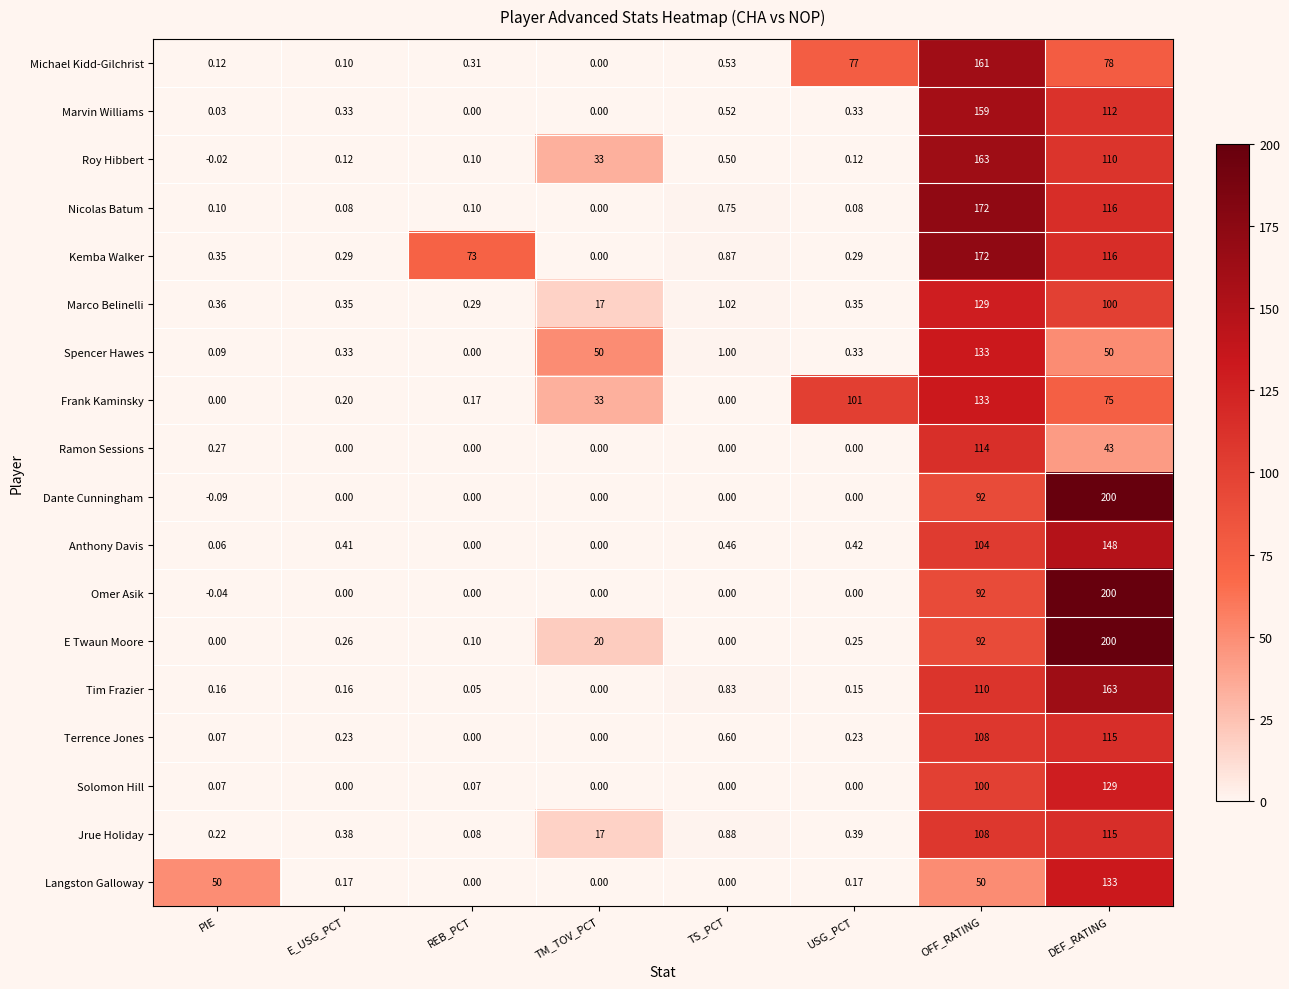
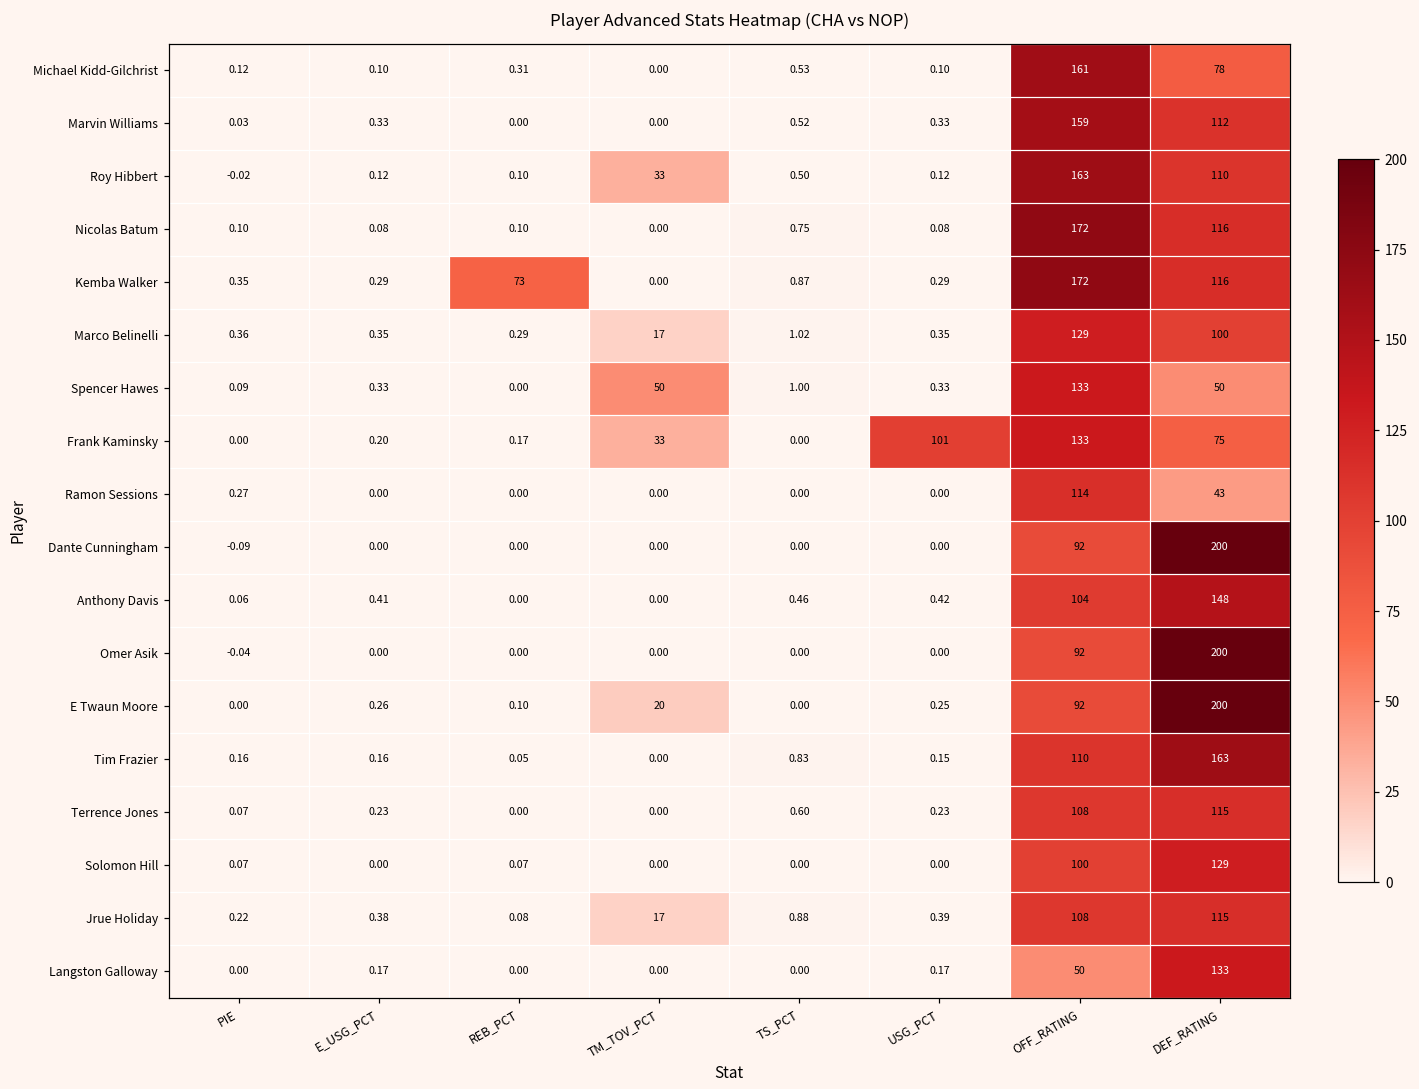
  {
    "Michael Kidd-Gilchrist": {
      "PIE": 0.12,
      "E_USG_PCT": 0.10,
      "REB_PCT": 0.31,
      "TM_TOV_PCT": 0.00,
      "TS_PCT": 0.53,
-     "USG_PCT": 77,
+     "USG_PCT": 0.10,
      "OFF_RATING": 161,
      "DEF_RATING": 78
    },
    "Marvin Williams": {
      "PIE": 0.03,
      "E_USG_PCT": 0.33,
      "REB_PCT": 0.00,
      "TM_TOV_PCT": 0.00,
      "TS_PCT": 0.52,
      "USG_PCT": 0.33,
      "OFF_RATING": 159,
      "DEF_RATING": 112
    },
    "Roy Hibbert": {
      "PIE": -0.02,
      "E_USG_PCT": 0.12,
      "REB_PCT": 0.10,
      "TM_TOV_PCT": 33,
      "TS_PCT": 0.50,
      "USG_PCT": 0.12,
      "OFF_RATING": 163,
      "DEF_RATING": 110
    },
    "Nicolas Batum": {
      "PIE": 0.10,
      "E_USG_PCT": 0.08,
      "REB_PCT": 0.10,
      "TM_TOV_PCT": 0.00,
      "TS_PCT": 0.75,
      "USG_PCT": 0.08,
      "OFF_RATING": 172,
      "DEF_RATING": 116
    },
    "Kemba Walker": {
      "PIE": 0.35,
      "E_USG_PCT": 0.29,
      "REB_PCT": 73,
      "TM_TOV_PCT": 0.00,
      "TS_PCT": 0.87,
      "USG_PCT": 0.29,
      "OFF_RATING": 172,
      "DEF_RATING": 116
    },
    "Marco Belinelli": {
      "PIE": 0.36,
      "E_USG_PCT": 0.35,
      "REB_PCT": 0.29,
      "TM_TOV_PCT": 17,
      "TS_PCT": 1.02,
      "USG_PCT": 0.35,
      "OFF_RATING": 129,
      "DEF_RATING": 100
    },
    "Spencer Hawes": {
      "PIE": 0.09,
      "E_USG_PCT": 0.33,
      "REB_PCT": 0.00,
      "TM_TOV_PCT": 50,
      "TS_PCT": 1.00,
      "USG_PCT": 0.33,
      "OFF_RATING": 133,
      "DEF_RATING": 50
    },
    "Frank Kaminsky": {
      "PIE": 0.00,
      "E_USG_PCT": 0.20,
      "REB_PCT": 0.17,
      "TM_TOV_PCT": 33,
      "TS_PCT": 0.00,
      "USG_PCT": 101,
      "OFF_RATING": 133,
      "DEF_RATING": 75
    },
    "Ramon Sessions": {
      "PIE": 0.27,
      "E_USG_PCT": 0.00,
      "REB_PCT": 0.00,
      "TM_TOV_PCT": 0.00,
      "TS_PCT": 0.00,
      "USG_PCT": 0.00,
      "OFF_RATING": 114,
      "DEF_RATING": 43
    },
    "Dante Cunningham": {
      "PIE": -0.09,
      "E_USG_PCT": 0.00,
      "REB_PCT": 0.00,
      "TM_TOV_PCT": 0.00,
      "TS_PCT": 0.00,
      "USG_PCT": 0.00,
      "OFF_RATING": 92,
      "DEF_RATING": 200
    },
    "Anthony Davis": {
      "PIE": 0.06,
      "E_USG_PCT": 0.41,
      "REB_PCT": 0.00,
      "TM_TOV_PCT": 0.00,
      "TS_PCT": 0.46,
      "USG_PCT": 0.42,
      "OFF_RATING": 104,
      "DEF_RATING": 148
    },
    "Omer Asik": {
      "PIE": -0.04,
      "E_USG_PCT": 0.00,
      "REB_PCT": 0.00,
      "TM_TOV_PCT": 0.00,
      "TS_PCT": 0.00,
      "USG_PCT": 0.00,
      "OFF_RATING": 92,
      "DEF_RATING": 200
    },
    "E Twaun Moore": {
      "PIE": 0.00,
      "E_USG_PCT": 0.26,
      "REB_PCT": 0.10,
      "TM_TOV_PCT": 20,
      "TS_PCT": 0.00,
      "USG_PCT": 0.25,
      "OFF_RATING": 92,
      "DEF_RATING": 200
    },
    "Tim Frazier": {
      "PIE": 0.16,
      "E_USG_PCT": 0.16,
      "REB_PCT": 0.05,
      "TM_TOV_PCT": 0.00,
      "TS_PCT": 0.83,
      "USG_PCT": 0.15,
      "OFF_RATING": 110,
      "DEF_RATING": 163
    },
    "Terrence Jones": {
      "PIE": 0.07,
      "E_USG_PCT": 0.23,
      "REB_PCT": 0.00,
      "TM_TOV_PCT": 0.00,
      "TS_PCT": 0.60,
      "USG_PCT": 0.23,
      "OFF_RATING": 108,
      "DEF_RATING": 115
    },
    "Solomon Hill": {
      "PIE": 0.07,
      "E_USG_PCT": 0.00,
      "REB_PCT": 0.07,
      "TM_TOV_PCT": 0.00,
      "TS_PCT": 0.00,
      "USG_PCT": 0.00,
      "OFF_RATING": 100,
      "DEF_RATING": 129
    },
    "Jrue Holiday": {
      "PIE": 0.22,
      "E_USG_PCT": 0.38,
      "REB_PCT": 0.08,
      "TM_TOV_PCT": 17,
      "TS_PCT": 0.88,
      "USG_PCT": 0.39,
      "OFF_RATING": 108,
      "DEF_RATING": 115
    },
    "Langston Galloway": {
-     "PIE": 50,
+     "PIE": 0.00,
      "E_USG_PCT": 0.17,
      "REB_PCT": 0.00,
      "TM_TOV_PCT": 0.00,
      "TS_PCT": 0.00,
      "USG_PCT": 0.17,
      "OFF_RATING": 50,
      "DEF_RATING": 133
    }
  }
